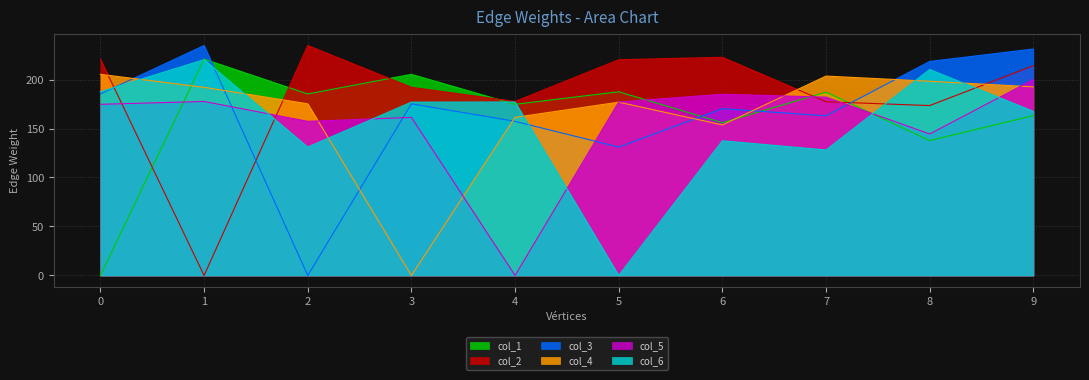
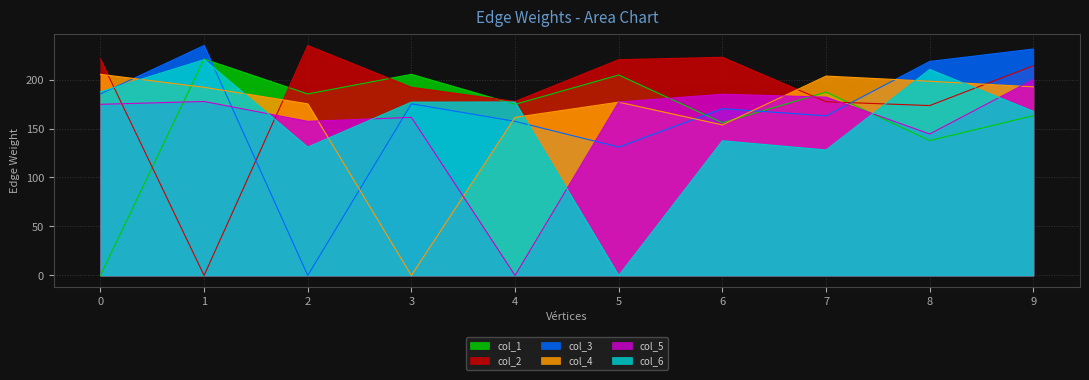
  {
    "col_1": {
      "0": 0,
      "2": 190,
      "3": 210,
-     "5": 190,
+     "5": 200,
      "7": 190,
      "8": 140,
      "9": 160
    },
    "col_2": {
      "0": 220,
      "1": 0,
      "2": 230,
      "3": 190,
      "5": 220,
      "6": 220,
      "7": 180,
      "8": 170,
      "9": 210
    },
    "col_3": {
      "1": 230,
      "2": 0,
      "4": 160,
      "5": 130,
      "6": 170,
      "7": 160,
      "8": 220,
      "9": 230
    },
    "col_4": {
      "0": 210,
      "1": 190,
      "2": 180,
      "3": 0,
      "4": 160,
      "7": 200,
      "8": 200,
      "9": 190
    },
    "col_5": {
      "0": 170,
      "1": 180,
      "2": 160,
      "3": 160,
      "4": 0,
      "6": 180,
      "7": 180,
      "8": 140,
      "9": 200
    },
    "col_6": {
      "2": 130,
      "5": 0,
      "6": 140,
      "7": 130,
      "8": 210,
      "9": 170
    }
  }
